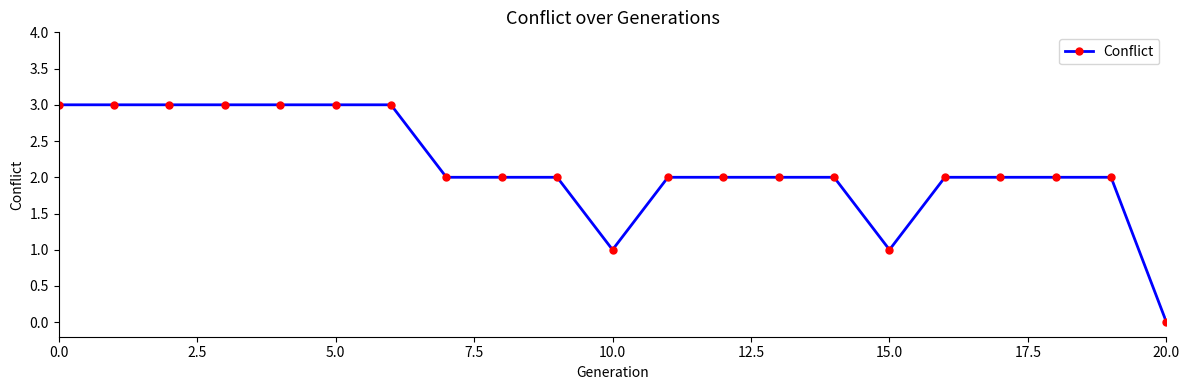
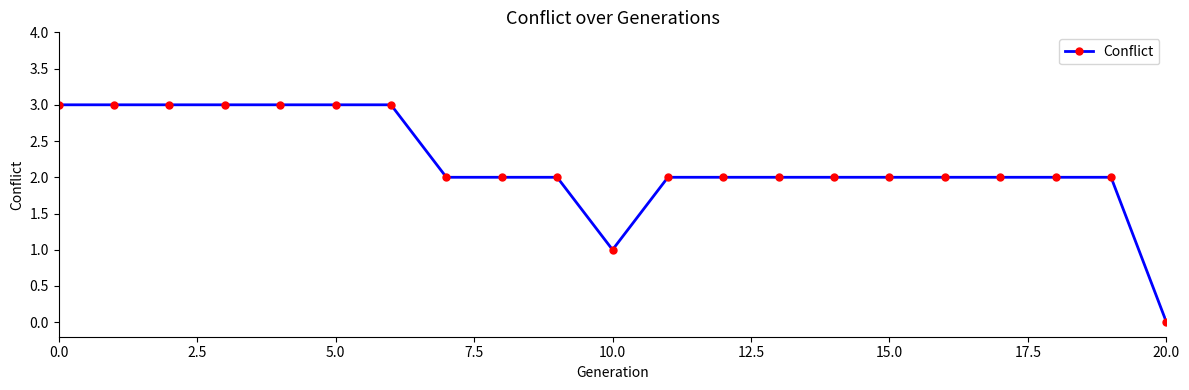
  {
    "0.0": 3,
    "5.0": 3,
    "10.0": 1,
-   "15.0": 1,
+   "15.0": 2,
    "20.0": 0
  }
